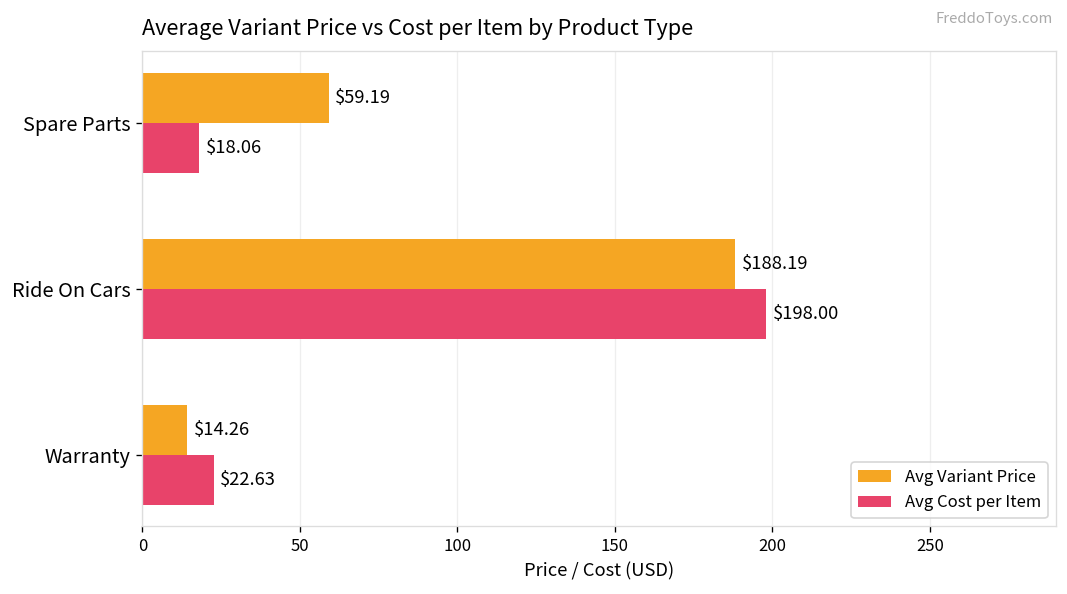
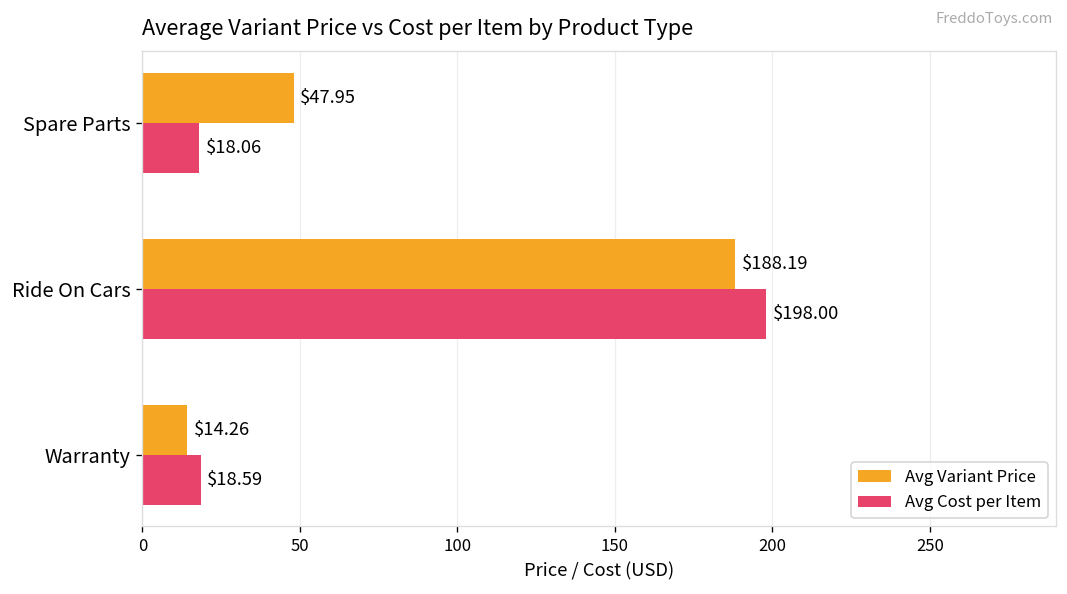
  {
    "Avg Variant Price": {
-     "Spare Parts": "$59.19",
+     "Spare Parts": "$47.95",
      "Ride On Cars": "$188.19",
      "Warranty": "$14.26"
    },
    "Avg Cost per Item": {
      "Spare Parts": "$18.06",
      "Ride On Cars": "$198.00",
-     "Warranty": "$22.63"
+     "Warranty": "$18.59"
    }
  }
